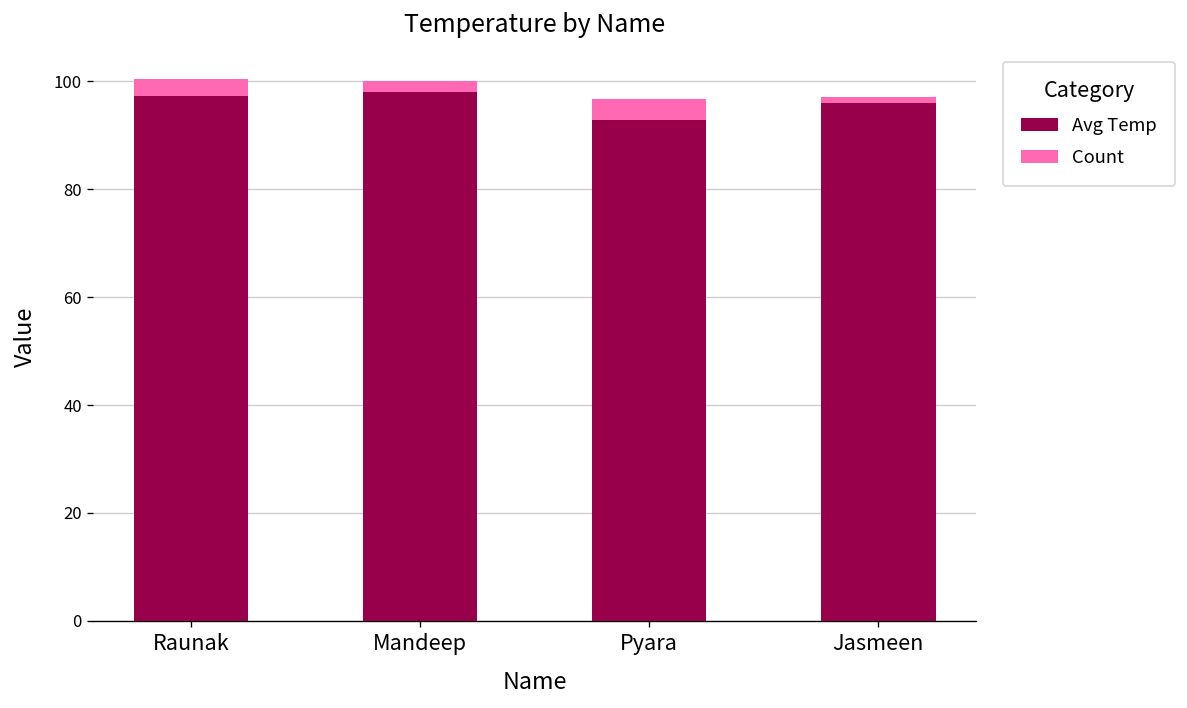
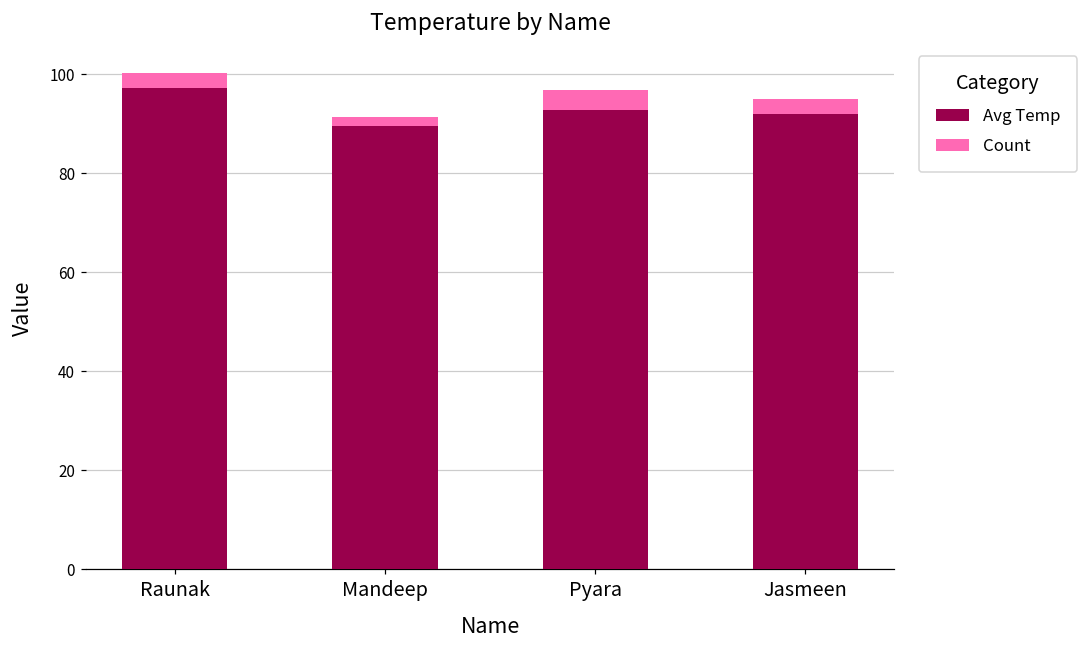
  {
    "Avg Temp": {
      "Raunak": 97,
-     "Mandeep": 98,
+     "Mandeep": 90,
      "Pyara": 93,
-     "Jasmeen": 96
+     "Jasmeen": 92
    },
    "Count": {
      "Raunak": 3,
      "Mandeep": 2,
      "Pyara": 4,
-     "Jasmeen": 1
+     "Jasmeen": 3
    }
  }
